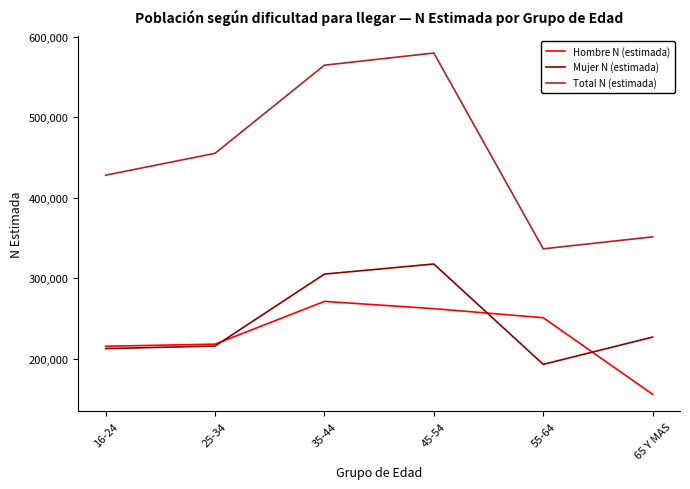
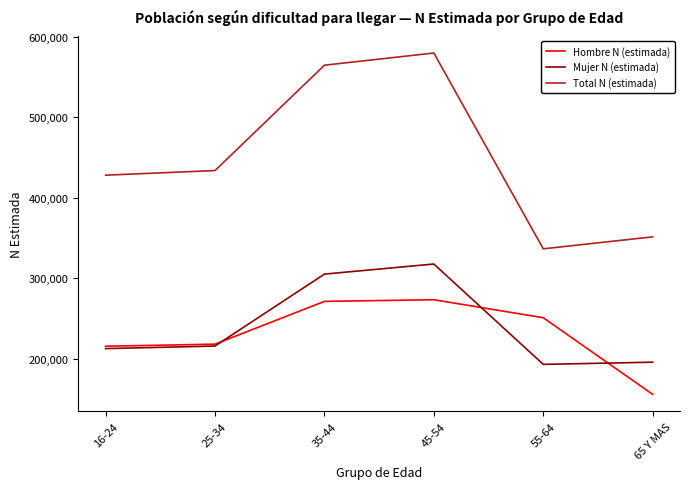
  {
    "Hombre N (estimada)": {
      "35-44": "270,000",
-     "45-54": "260,000",
+     "45-54": "270,000",
      "55-64": "250,000",
      "65 Y MAS": "160,000"
    },
    "Mujer N (estimada)": {
      "35-44": "310,000",
      "45-54": "320,000",
      "55-64": "190,000",
-     "65 Y MAS": "230,000"
+     "65 Y MAS": "200,000"
    },
    "Total N (estimada)": {
      "16-24": "430,000",
-     "25-34": "460,000",
+     "25-34": "430,000",
      "35-44": "560,000",
      "45-54": "580,000",
      "55-64": "340,000",
      "65 Y MAS": "350,000"
    }
  }
